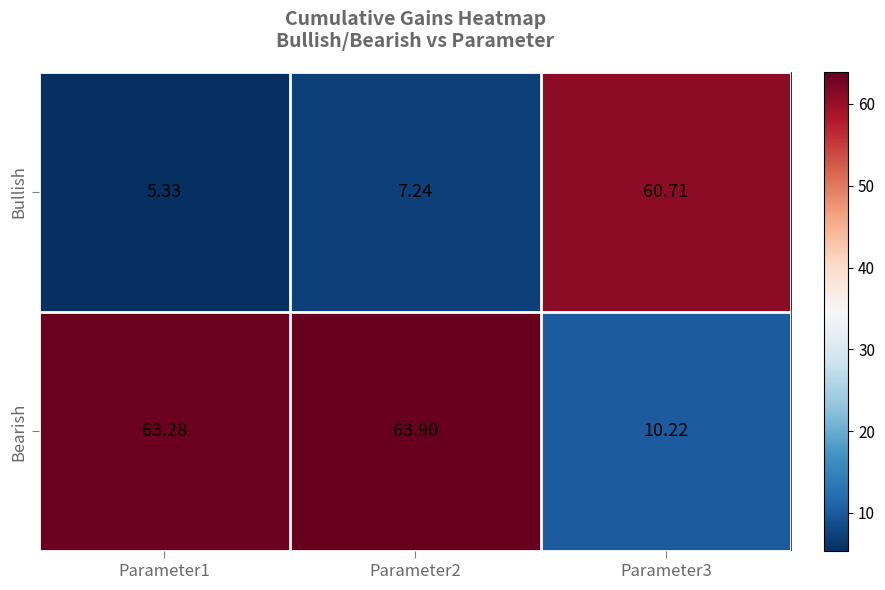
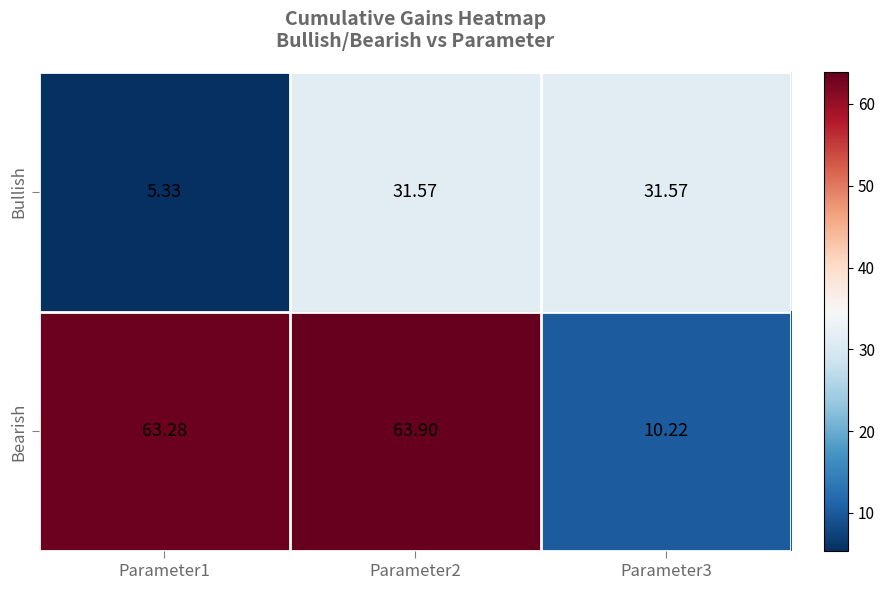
  {
    "Bullish": {
      "Parameter1": 5.33,
-     "Parameter2": 7.24,
-     "Parameter3": 60.71
+     "Parameter2": 31.57,
+     "Parameter3": 31.57
    },
    "Bearish": {
      "Parameter1": 63.28,
      "Parameter2": 63.90,
      "Parameter3": 10.22
    }
  }
